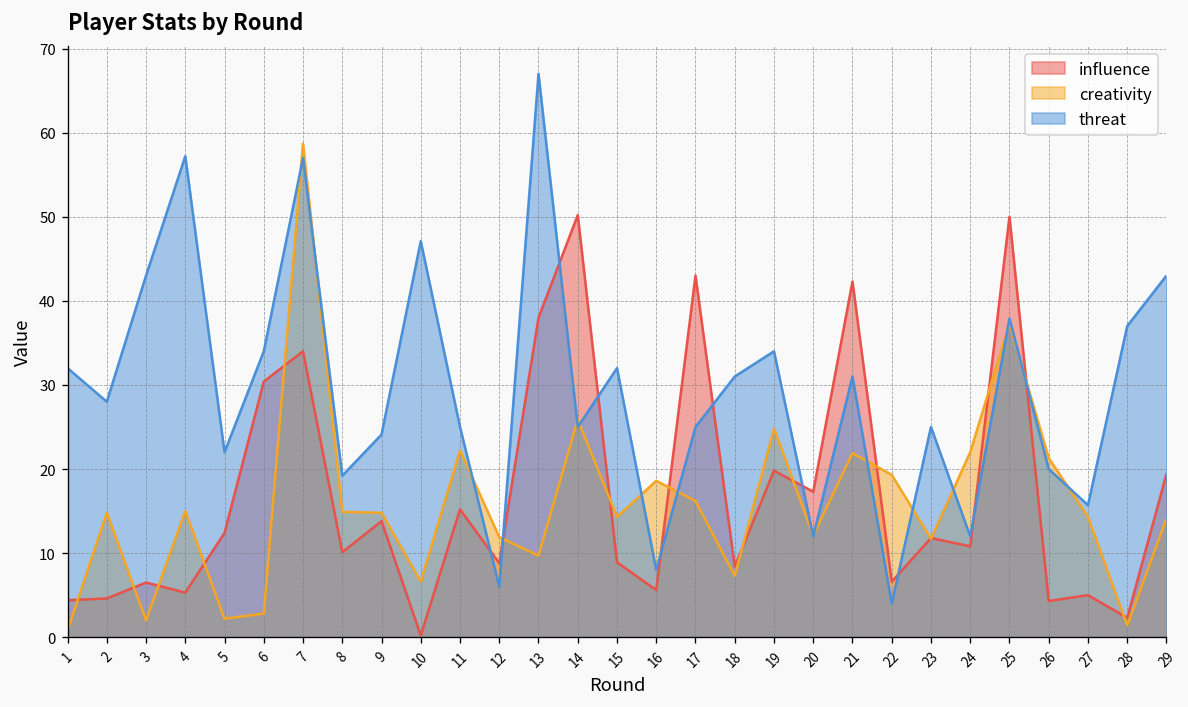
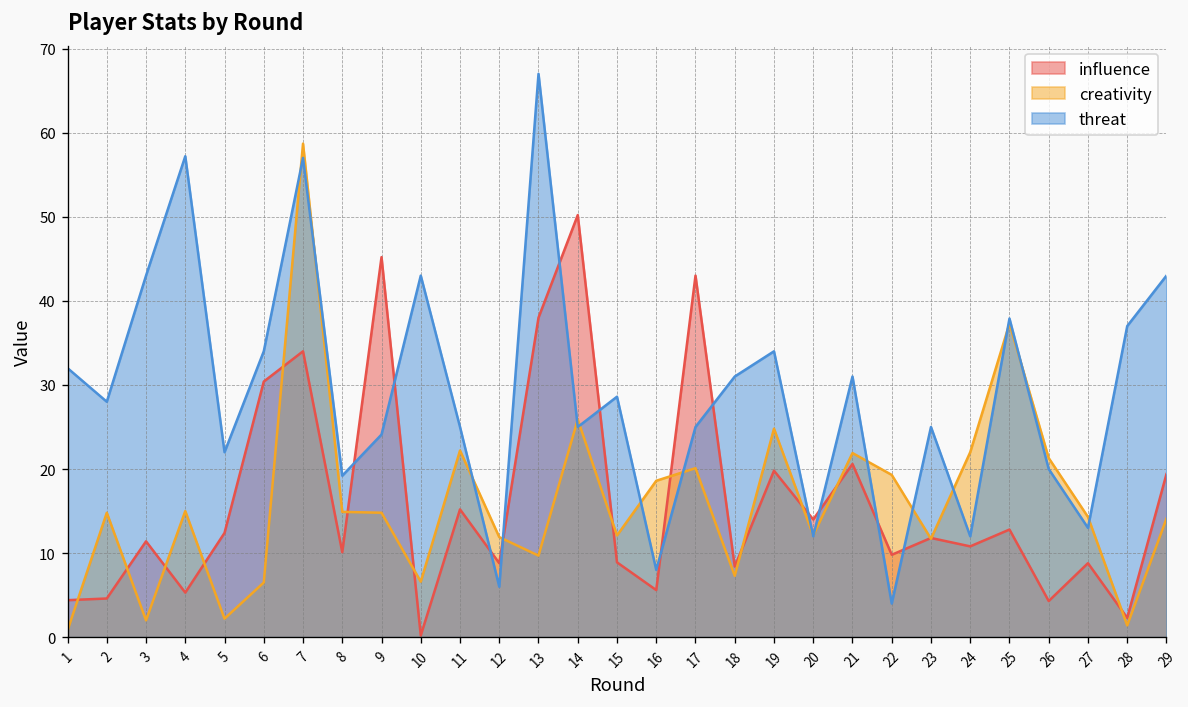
  {
    "influence": {
      "1": 4,
      "2": 5,
-     "3": 7,
+     "3": 11,
      "4": 5,
      "5": 12,
      "6": 30,
      "7": 34,
      "8": 10,
-     "9": 14,
+     "9": 45,
      "10": 0,
      "11": 15,
      "12": 9,
      "13": 38,
      "14": 50,
      "15": 9,
      "16": 6,
      "17": 43,
      "18": 8,
      "19": 20,
-     "20": 17,
-     "21": 42,
-     "22": 7,
+     "20": 14,
+     "21": 21,
+     "22": 10,
      "24": 11,
-     "25": 50,
+     "25": 13,
      "26": 4,
-     "27": 5,
+     "27": 9,
      "28": 2,
      "29": 19
    },
    "creativity": {
      "1": 1,
      "2": 15,
      "3": 2,
      "4": 15,
      "5": 2,
-     "6": 3,
+     "6": 7,
      "7": 59,
      "8": 15,
      "9": 15,
      "10": 7,
      "11": 22,
      "12": 12,
      "13": 10,
      "14": 26,
-     "15": 14,
+     "15": 12,
      "16": 19,
-     "17": 16,
+     "17": 20,
      "18": 7,
      "19": 25,
      "21": 22,
      "22": 19,
      "24": 22,
      "25": 37,
      "26": 21,
      "27": 14,
      "28": 1,
      "29": 14
    },
    "threat": {
      "1": 32,
      "2": 28,
      "3": 43,
      "4": 57,
      "5": 22,
      "6": 34,
      "7": 57,
      "8": 19,
      "9": 24,
-     "10": 47,
+     "10": 43,
      "11": 25,
      "12": 6,
      "13": 67,
      "14": 25,
-     "15": 32,
+     "15": 29,
      "16": 8,
      "17": 25,
      "18": 31,
      "19": 34,
      "21": 31,
      "22": 4,
      "23": 25,
      "24": 12,
      "25": 38,
      "26": 20,
-     "27": 16,
+     "27": 13,
      "28": 37,
      "29": 43
    }
  }
